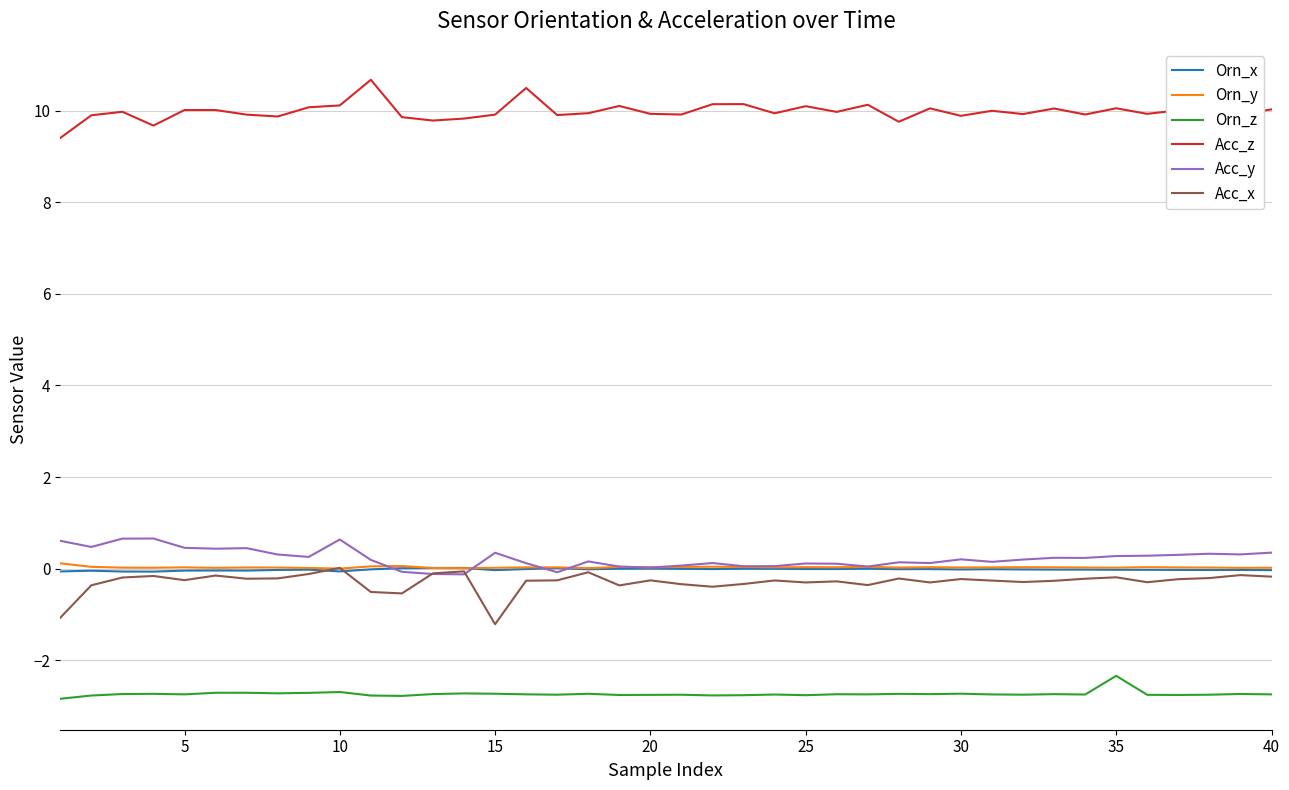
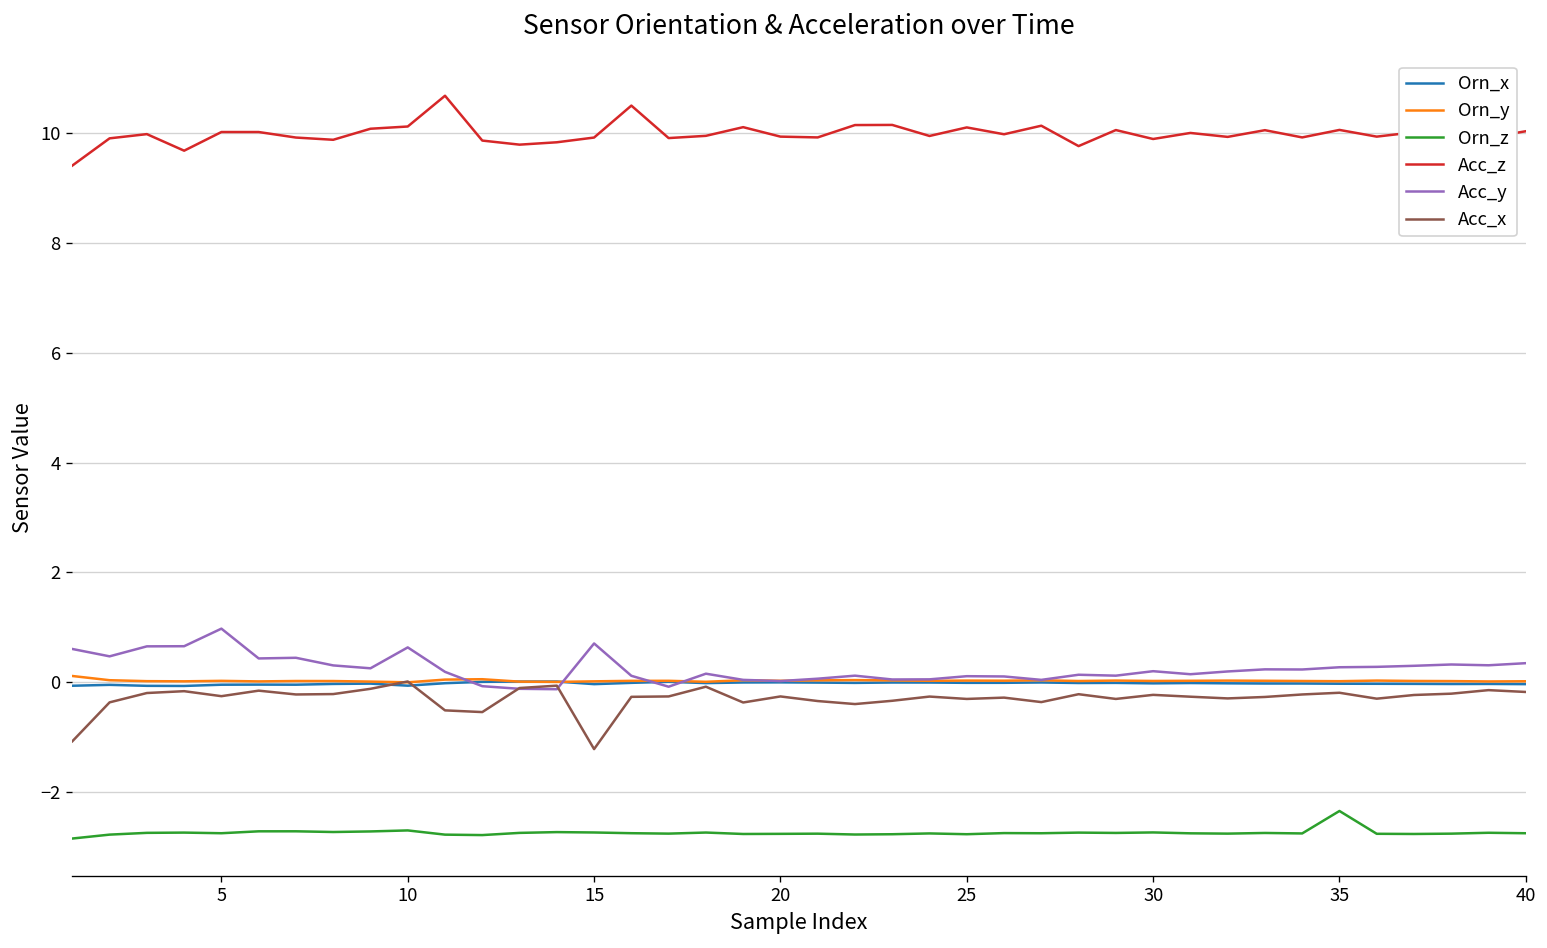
  {
    "Orn_x": {
      "5": 0.0,
      "10": -0.1
    },
    "Orn_y": {
      "5": 0.0
    },
    "Orn_z": {
      "5": -2.7,
      "10": -2.7,
      "15": -2.7,
      "20": -2.8,
      "25": -2.8,
      "30": -2.7,
      "35": -2.3,
      "40": -2.7
    },
    "Acc_z": {
      "5": 10.0,
      "10": 10.1,
      "15": 9.9,
      "20": 9.9,
      "25": 10.1,
      "30": 9.9,
      "35": 10.1,
      "40": 10.0
    },
    "Acc_y": {
-     "5": 0.5,
+     "5": 1.0,
      "10": 0.6,
-     "15": 0.3,
+     "15": 0.7,
      "25": 0.1,
      "30": 0.2,
      "35": 0.3,
      "40": 0.3
    },
    "Acc_x": {
      "5": -0.3,
      "15": -1.2,
      "20": -0.3,
      "25": -0.3,
      "30": -0.2,
      "35": -0.2,
      "40": -0.2
    }
  }
